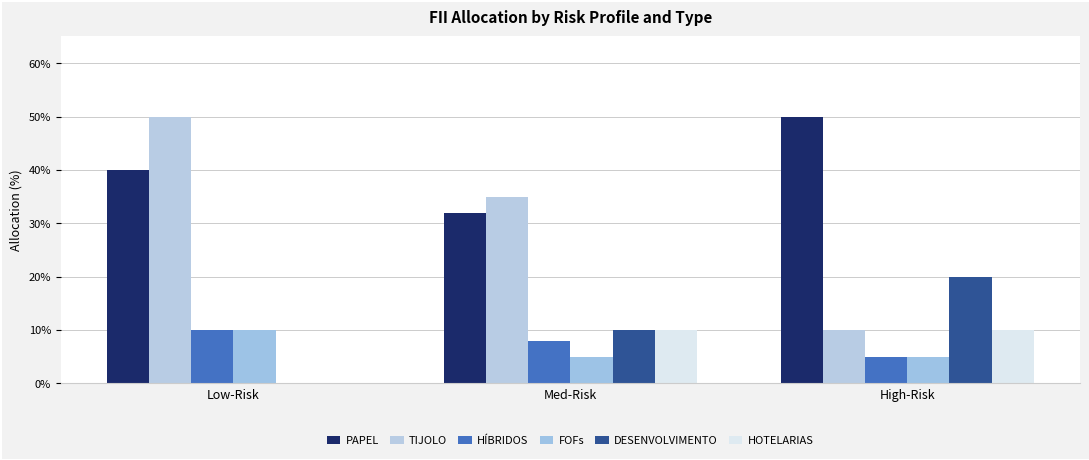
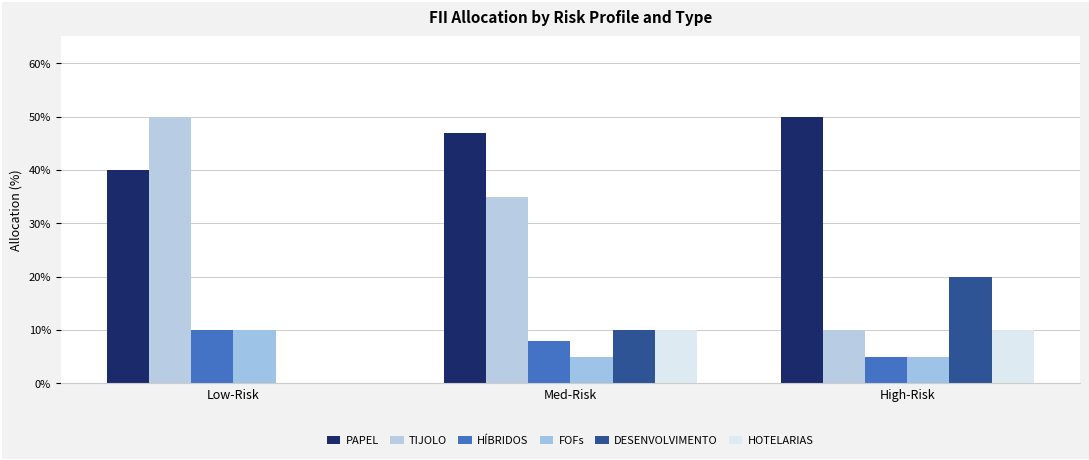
  {
    "PAPEL": {
      "Low-Risk": "40%",
-     "Med-Risk": "32%",
+     "Med-Risk": "47%",
      "High-Risk": "50%"
    }
  }
